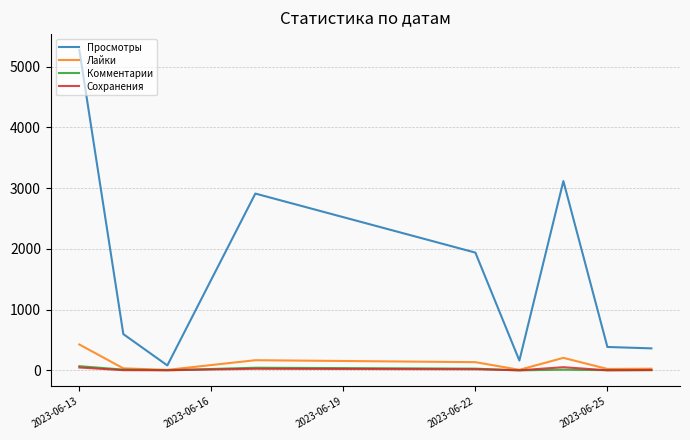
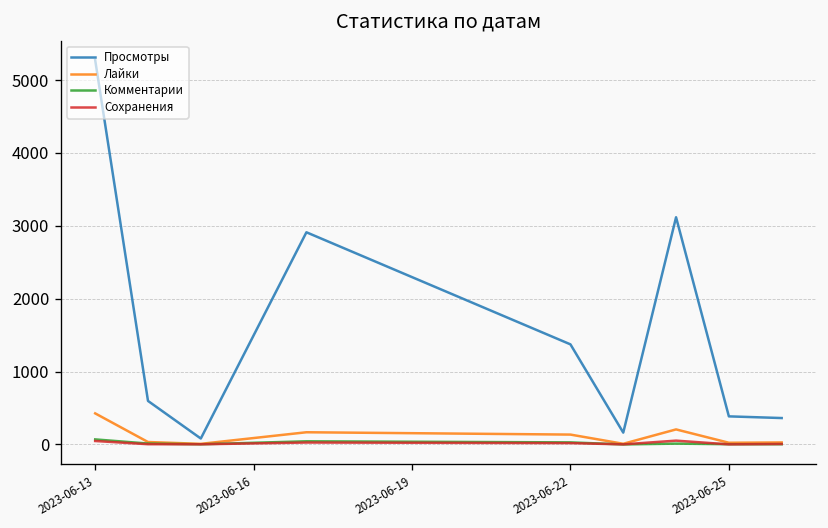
  {
    "Просмотры": {
-     "2023-06-22": 1900,
+     "2023-06-22": 1400,
      "2023-06-25": 400
    },
    "Лайки": {
      "2023-06-13": 400,
      "2023-06-22": 100
    }
  }
